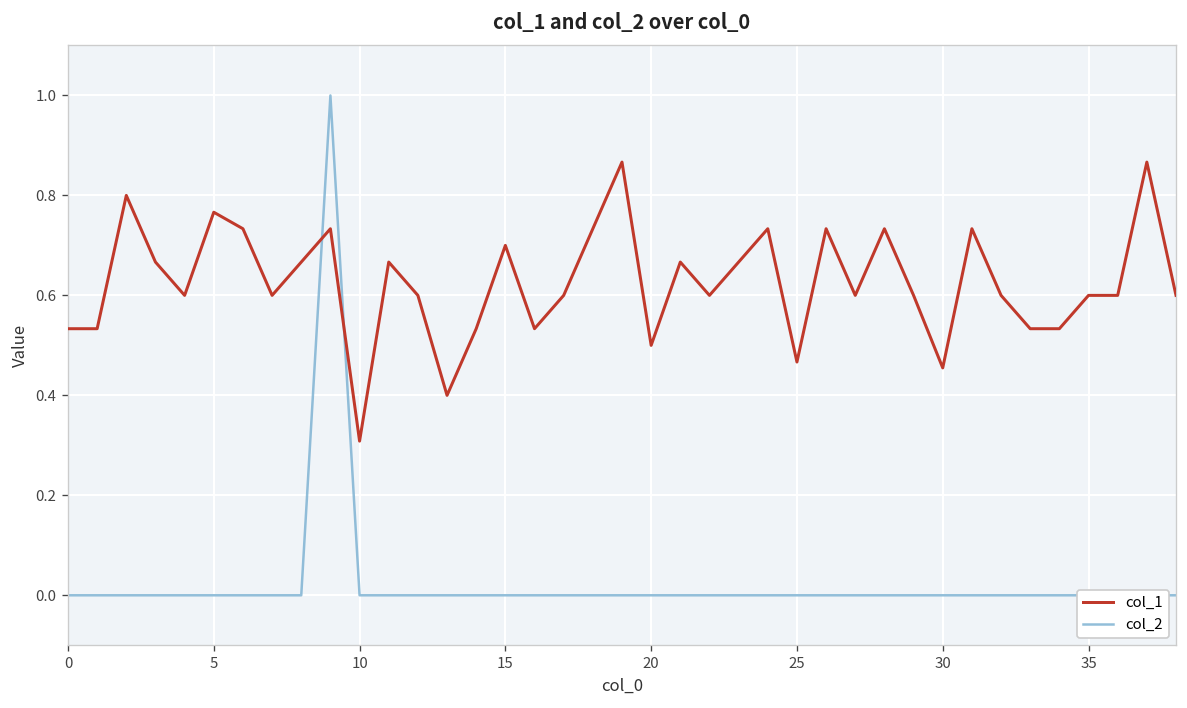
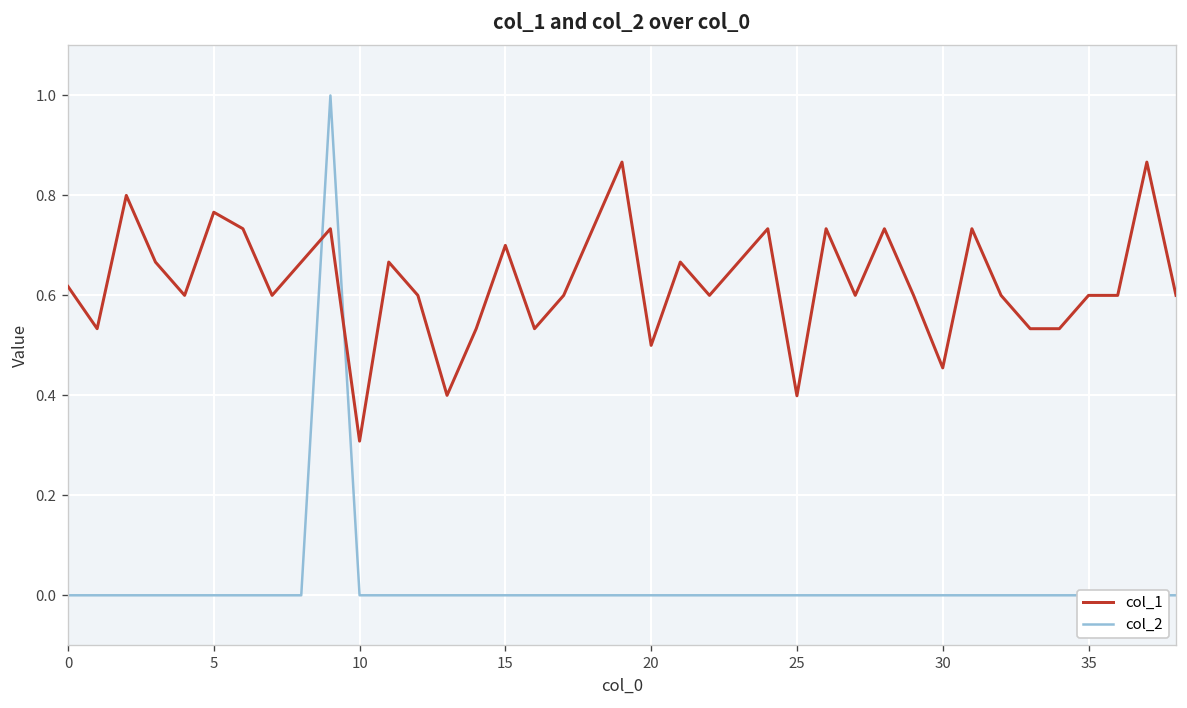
  {
    "col_1": {
-     "0": 0.53,
+     "0": 0.62,
      "5": 0.77,
      "10": 0.31,
      "15": 0.70,
      "20": 0.50,
-     "25": 0.47,
+     "25": 0.40,
      "30": 0.45,
      "35": 0.60
    },
    "col_2": {
      "0": 0.00,
      "5": 0.00,
      "10": 0.00,
      "15": 0.00,
      "20": 0.00,
      "25": 0.00,
      "30": 0.00
    }
  }
